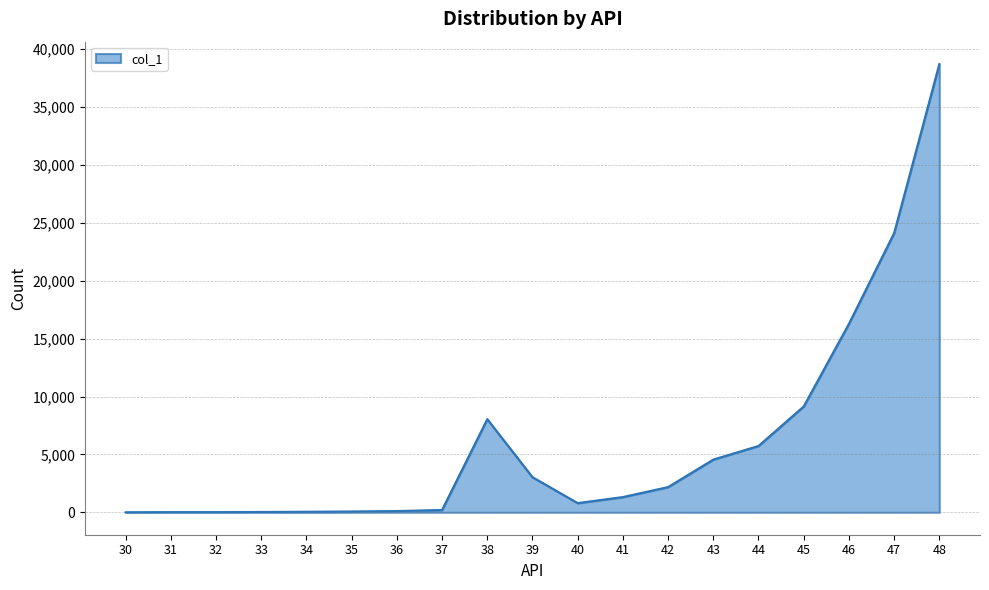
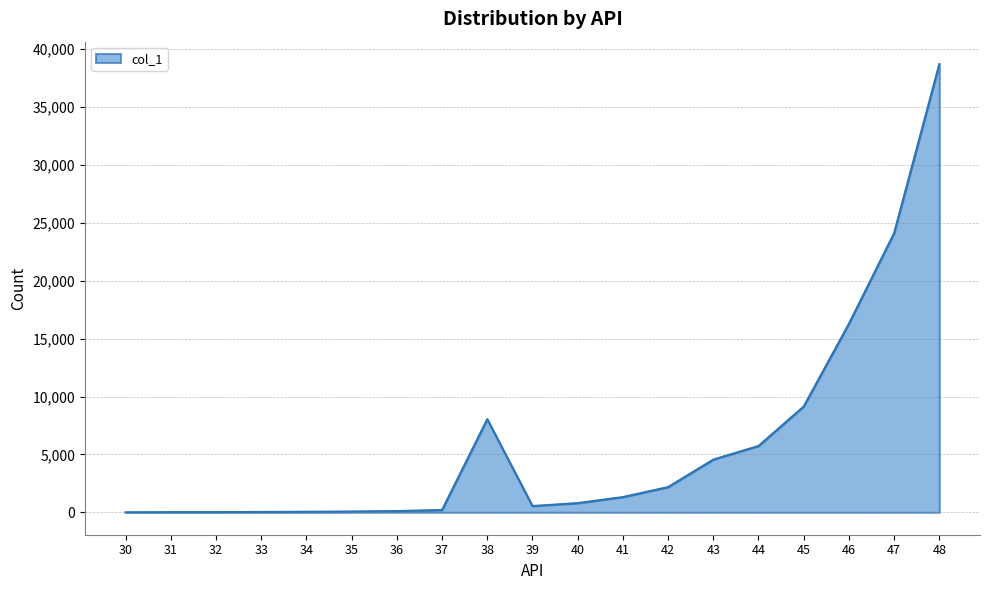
  {
    "30": "0",
    "31": "0",
    "32": "0",
    "33": "0",
    "34": "0",
    "35": "100",
    "36": "100",
    "37": "200",
    "38": "8,000",
-   "39": "3,000",
+   "39": "500",
    "40": "800",
    "41": "1,300",
    "42": "2,200",
    "43": "4,600",
    "44": "5,700",
    "45": "9,100",
    "46": "16,300",
    "47": "24,100",
    "48": "38,700"
  }
